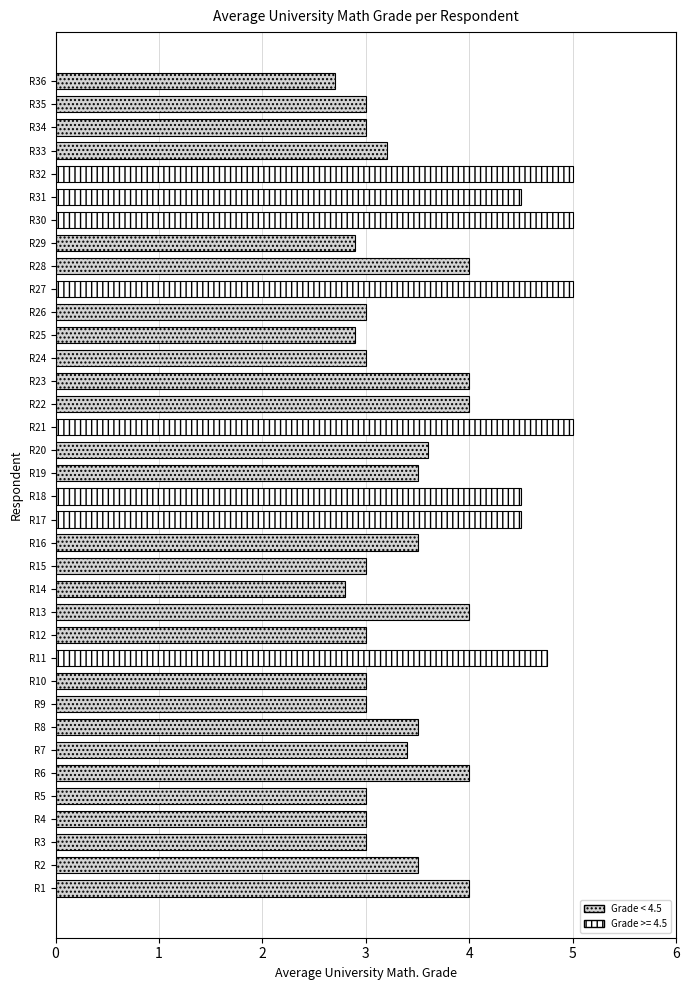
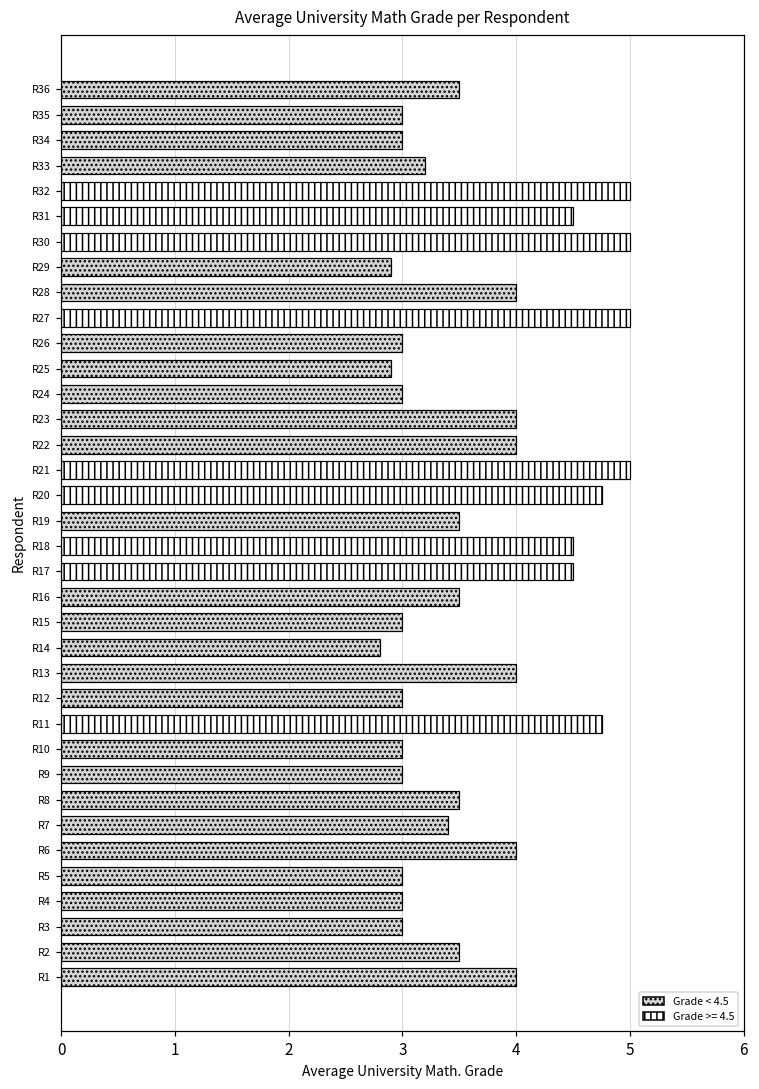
  {
-   "R36": 2.7,
+   "R36": 3.5,
    "R35": 3.00,
    "R34": 3.00,
    "R33": 3.20,
    "R32": 5.00,
    "R31": 4.50,
    "R30": 5.00,
    "R29": 2.90,
    "R28": 4.00,
    "R27": 5.00,
    "R26": 3.00,
    "R25": 2.90,
    "R24": 3.00,
    "R23": 4.00,
    "R22": 4.00,
    "R21": 5.00,
-   "R20": 3.60,
+   "R20": 4.75,
    "R19": 3.50,
    "R18": 4.50,
    "R17": 4.50,
    "R16": 3.50,
    "R15": 3.00,
    "R14": 2.80,
    "R13": 4.00,
    "R12": 3.00,
    "R11": 4.75,
    "R10": 3.00,
    "R9": 3.00,
    "R8": 3.50,
    "R7": 3.40,
    "R6": 4.00,
    "R5": 3.00,
    "R4": 3.00,
    "R3": 3.00,
    "R2": 3.50,
    "R1": 4.00
  }
